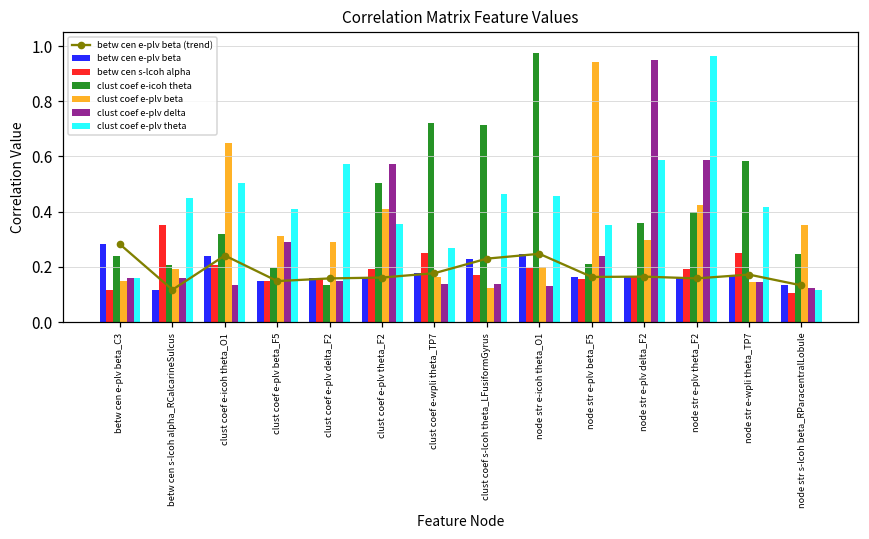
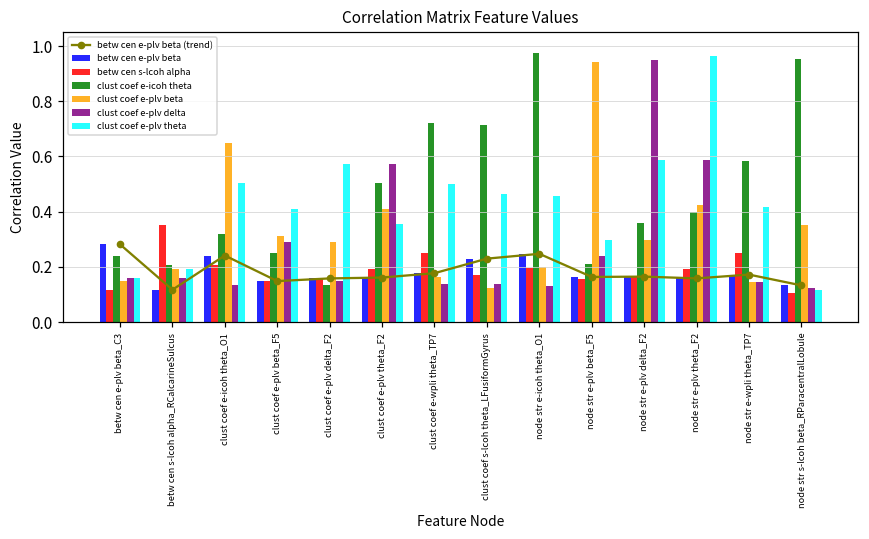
  {
    "betw cen e-plv beta": {
      "betw cen e-plv beta_C3": 0.28,
      "betw cen s-lcoh alpha_RCalcarineSulcus": 0.12,
      "clust coef e-icoh theta_O1": 0.24,
      "clust coef e-plv beta_F5": 0.15,
      "clust coef e-plv delta_F2": 0.16,
      "clust coef e-plv theta_F2": 0.16,
      "clust coef e-wpli theta_TP7": 0.18,
      "clust coef s-lcoh theta_LFusiformGyrus": 0.23,
      "node str e-icoh theta_O1": 0.25,
      "node str e-plv beta_F5": 0.16,
      "node str e-plv delta_F2": 0.16,
      "node str e-plv theta_F2": 0.16,
      "node str e-wpli theta_TP7": 0.17,
      "node str s-lcoh beta_RParacentralLobule": 0.13
    },
    "betw cen e-plv beta (trend)": {
      "betw cen e-plv beta_C3": 0.28,
      "betw cen s-lcoh alpha_RCalcarineSulcus": 0.12,
      "clust coef e-icoh theta_O1": 0.24,
      "clust coef e-plv beta_F5": 0.15,
      "clust coef e-plv delta_F2": 0.16,
      "clust coef e-plv theta_F2": 0.16,
      "clust coef e-wpli theta_TP7": 0.18,
      "clust coef s-lcoh theta_LFusiformGyrus": 0.23,
      "node str e-icoh theta_O1": 0.25,
      "node str e-plv beta_F5": 0.16,
      "node str e-plv delta_F2": 0.16,
      "node str e-plv theta_F2": 0.16,
      "node str e-wpli theta_TP7": 0.17,
      "node str s-lcoh beta_RParacentralLobule": 0.13
    },
    "betw cen s-lcoh alpha": {
      "betw cen e-plv beta_C3": 0.12,
      "betw cen s-lcoh alpha_RCalcarineSulcus": 0.35,
      "clust coef e-icoh theta_O1": 0.21,
      "clust coef e-plv beta_F5": 0.15,
      "clust coef e-plv delta_F2": 0.16,
      "clust coef e-plv theta_F2": 0.19,
      "clust coef e-wpli theta_TP7": 0.25,
      "clust coef s-lcoh theta_LFusiformGyrus": 0.17,
      "node str e-icoh theta_O1": 0.20,
      "node str e-plv beta_F5": 0.16,
      "node str e-plv delta_F2": 0.17,
      "node str e-plv theta_F2": 0.19,
      "node str e-wpli theta_TP7": 0.25,
      "node str s-lcoh beta_RParacentralLobule": 0.11
    },
    "clust coef e-icoh theta": {
      "betw cen e-plv beta_C3": 0.24,
      "betw cen s-lcoh alpha_RCalcarineSulcus": 0.21,
      "clust coef e-icoh theta_O1": 0.32,
-     "clust coef e-plv beta_F5": 0.19,
+     "clust coef e-plv beta_F5": 0.25,
      "clust coef e-plv delta_F2": 0.13,
      "clust coef e-plv theta_F2": 0.50,
      "clust coef e-wpli theta_TP7": 0.72,
      "clust coef s-lcoh theta_LFusiformGyrus": 0.72,
      "node str e-icoh theta_O1": 0.97,
      "node str e-plv beta_F5": 0.21,
      "node str e-plv delta_F2": 0.36,
      "node str e-plv theta_F2": 0.40,
      "node str e-wpli theta_TP7": 0.58,
-     "node str s-lcoh beta_RParacentralLobule": 0.25
+     "node str s-lcoh beta_RParacentralLobule": 0.95
    },
    "clust coef e-plv beta": {
      "betw cen e-plv beta_C3": 0.15,
      "betw cen s-lcoh alpha_RCalcarineSulcus": 0.19,
      "clust coef e-icoh theta_O1": 0.65,
      "clust coef e-plv beta_F5": 0.31,
      "clust coef e-plv delta_F2": 0.29,
      "clust coef e-plv theta_F2": 0.41,
      "clust coef e-wpli theta_TP7": 0.16,
      "clust coef s-lcoh theta_LFusiformGyrus": 0.12,
      "node str e-icoh theta_O1": 0.20,
      "node str e-plv beta_F5": 0.94,
      "node str e-plv delta_F2": 0.30,
      "node str e-plv theta_F2": 0.43,
      "node str e-wpli theta_TP7": 0.14,
      "node str s-lcoh beta_RParacentralLobule": 0.35
    },
    "clust coef e-plv delta": {
      "betw cen e-plv beta_C3": 0.16,
      "betw cen s-lcoh alpha_RCalcarineSulcus": 0.16,
      "clust coef e-icoh theta_O1": 0.13,
      "clust coef e-plv beta_F5": 0.29,
      "clust coef e-plv delta_F2": 0.15,
      "clust coef e-plv theta_F2": 0.57,
      "clust coef e-wpli theta_TP7": 0.14,
      "clust coef s-lcoh theta_LFusiformGyrus": 0.14,
      "node str e-icoh theta_O1": 0.13,
      "node str e-plv beta_F5": 0.24,
      "node str e-plv delta_F2": 0.95,
      "node str e-plv theta_F2": 0.59,
      "node str e-wpli theta_TP7": 0.15,
      "node str s-lcoh beta_RParacentralLobule": 0.12
    },
    "clust coef e-plv theta": {
      "betw cen e-plv beta_C3": 0.16,
-     "betw cen s-lcoh alpha_RCalcarineSulcus": 0.45,
+     "betw cen s-lcoh alpha_RCalcarineSulcus": 0.19,
      "clust coef e-icoh theta_O1": 0.50,
      "clust coef e-plv beta_F5": 0.41,
      "clust coef e-plv delta_F2": 0.57,
      "clust coef e-plv theta_F2": 0.36,
-     "clust coef e-wpli theta_TP7": 0.27,
+     "clust coef e-wpli theta_TP7": 0.50,
      "clust coef s-lcoh theta_LFusiformGyrus": 0.46,
      "node str e-icoh theta_O1": 0.46,
-     "node str e-plv beta_F5": 0.35,
+     "node str e-plv beta_F5": 0.30,
      "node str e-plv delta_F2": 0.59,
      "node str e-plv theta_F2": 0.96,
      "node str e-wpli theta_TP7": 0.42,
      "node str s-lcoh beta_RParacentralLobule": 0.12
    }
  }
